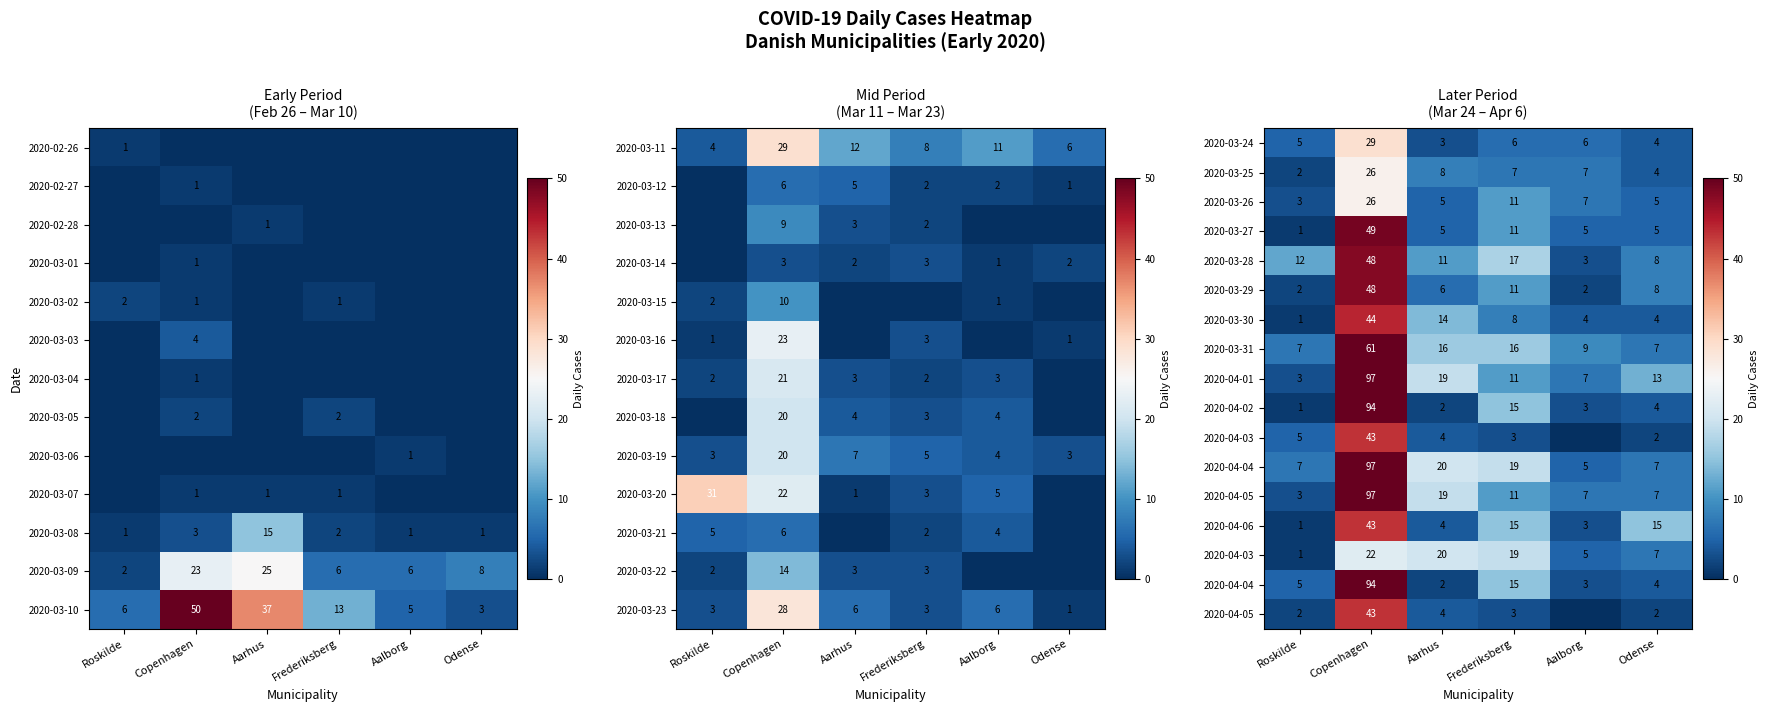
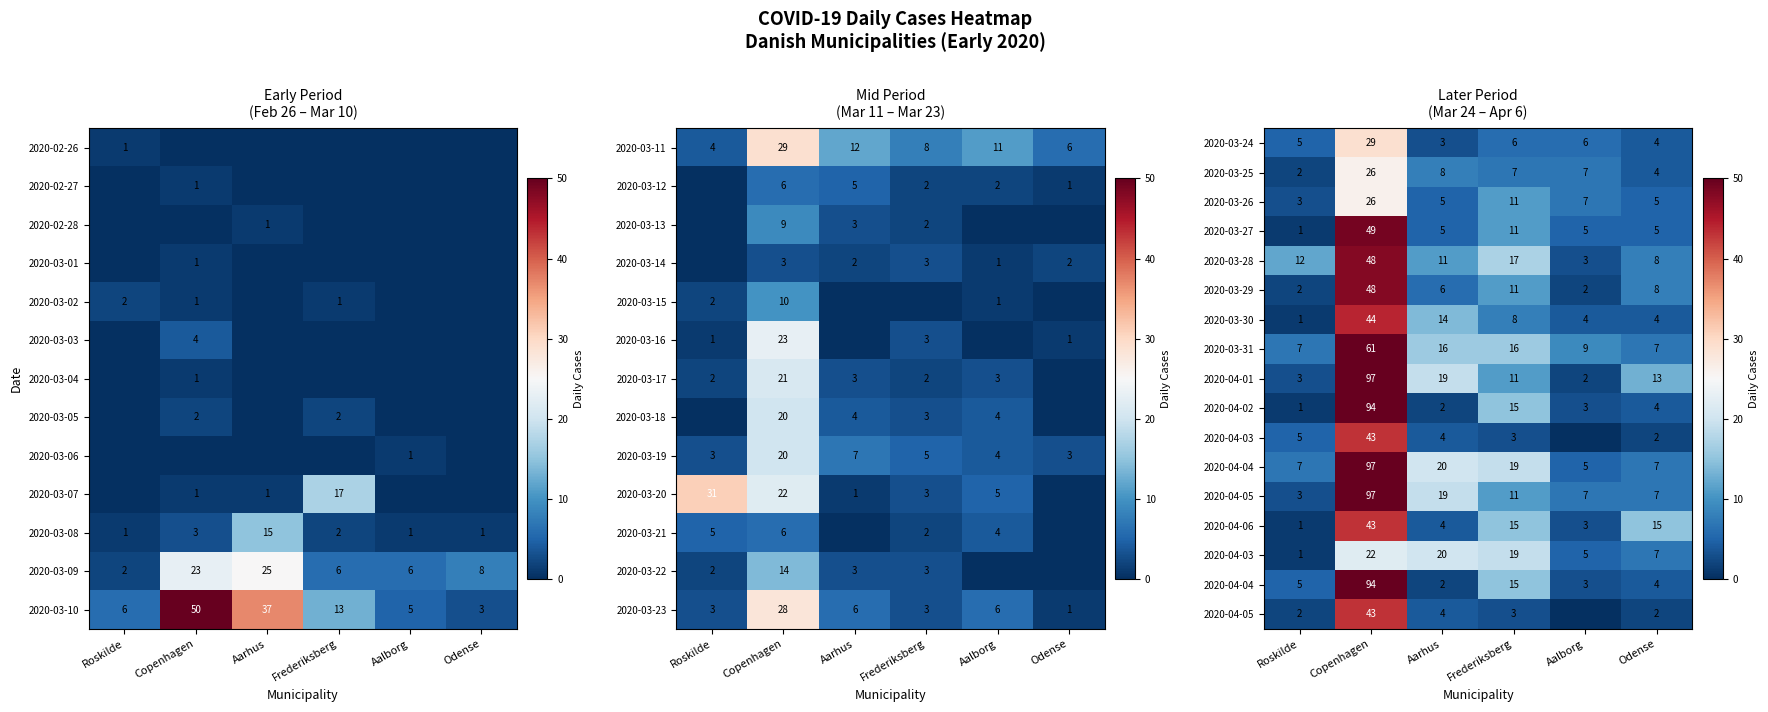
  {
    "Early Period (Feb 26 – Mar 10)": {
      "2020-02-26": {
        "Roskilde": 1
      },
      "2020-02-27": {
        "Copenhagen": 1
      },
      "2020-02-28": {
        "Aarhus": 1
      },
      "2020-03-01": {
        "Copenhagen": 1
      },
      "2020-03-02": {
        "Roskilde": 2,
        "Copenhagen": 1,
        "Frederiksberg": 1
      },
      "2020-03-03": {
        "Copenhagen": 4
      },
      "2020-03-04": {
        "Copenhagen": 1
      },
      "2020-03-05": {
        "Copenhagen": 2,
        "Frederiksberg": 2
      },
      "2020-03-06": {
        "Aalborg": 1
      },
      "2020-03-07": {
        "Copenhagen": 1,
        "Aarhus": 1,
-       "Frederiksberg": 1
+       "Frederiksberg": 17
      },
      "2020-03-08": {
        "Roskilde": 1,
        "Copenhagen": 3,
        "Aarhus": 15,
        "Frederiksberg": 2,
        "Aalborg": 1,
        "Odense": 1
      },
      "2020-03-09": {
        "Roskilde": 2,
        "Copenhagen": 23,
        "Aarhus": 25,
        "Frederiksberg": 6,
        "Aalborg": 6,
        "Odense": 8
      },
      "2020-03-10": {
        "Roskilde": 6,
        "Copenhagen": 50,
        "Aarhus": 37,
        "Frederiksberg": 13,
        "Aalborg": 5,
        "Odense": 3
      }
    },
    "Mid Period (Mar 11 – Mar 23)": {
      "2020-03-11": {
        "Roskilde": 4,
        "Copenhagen": 29,
        "Aarhus": 12,
        "Frederiksberg": 8,
        "Aalborg": 11,
        "Odense": 6
      },
      "2020-03-12": {
        "Copenhagen": 6,
        "Aarhus": 5,
        "Frederiksberg": 2,
        "Aalborg": 2,
        "Odense": 1
      },
      "2020-03-13": {
        "Copenhagen": 9,
        "Aarhus": 3,
        "Frederiksberg": 2
      },
      "2020-03-14": {
        "Copenhagen": 3,
        "Aarhus": 2,
        "Frederiksberg": 3,
        "Aalborg": 1,
        "Odense": 2
      },
      "2020-03-15": {
        "Roskilde": 2,
        "Copenhagen": 10,
        "Aalborg": 1
      },
      "2020-03-16": {
        "Roskilde": 1,
        "Copenhagen": 23,
        "Frederiksberg": 3,
        "Odense": 1
      },
      "2020-03-17": {
        "Roskilde": 2,
        "Copenhagen": 21,
        "Aarhus": 3,
        "Frederiksberg": 2,
        "Aalborg": 3
      },
      "2020-03-18": {
        "Copenhagen": 20,
        "Aarhus": 4,
        "Frederiksberg": 3,
        "Aalborg": 4
      },
      "2020-03-19": {
        "Roskilde": 3,
        "Copenhagen": 20,
        "Aarhus": 7,
        "Frederiksberg": 5,
        "Aalborg": 4,
        "Odense": 3
      },
      "2020-03-20": {
        "Roskilde": 31,
        "Copenhagen": 22,
        "Aarhus": 1,
        "Frederiksberg": 3,
        "Aalborg": 5
      },
      "2020-03-21": {
        "Roskilde": 5,
        "Copenhagen": 6,
        "Frederiksberg": 2,
        "Aalborg": 4
      },
      "2020-03-22": {
        "Roskilde": 2,
        "Copenhagen": 14,
        "Aarhus": 3,
        "Frederiksberg": 3
      },
      "2020-03-23": {
        "Roskilde": 3,
        "Copenhagen": 28,
        "Aarhus": 6,
        "Frederiksberg": 3,
        "Aalborg": 6,
        "Odense": 1
      }
    },
    "Later Period (Mar 24 – Apr 6)": {
      "2020-03-24": {
        "Roskilde": 5,
        "Copenhagen": 29,
        "Aarhus": 3,
        "Frederiksberg": 6,
        "Aalborg": 6,
        "Odense": 4
      },
      "2020-03-25": {
        "Roskilde": 2,
        "Copenhagen": 26,
        "Aarhus": 8,
        "Frederiksberg": 7,
        "Aalborg": 7,
        "Odense": 4
      },
      "2020-03-26": {
        "Roskilde": 3,
        "Copenhagen": 26,
        "Aarhus": 5,
        "Frederiksberg": 11,
        "Aalborg": 7,
        "Odense": 5
      },
      "2020-03-27": {
        "Roskilde": 1,
        "Copenhagen": 49,
        "Aarhus": 5,
        "Frederiksberg": 11,
        "Aalborg": 5,
        "Odense": 5
      },
      "2020-03-28": {
        "Roskilde": 12,
        "Copenhagen": 48,
        "Aarhus": 11,
        "Frederiksberg": 17,
        "Aalborg": 3,
        "Odense": 8
      },
      "2020-03-29": {
        "Roskilde": 2,
        "Copenhagen": 48,
        "Aarhus": 6,
        "Frederiksberg": 11,
        "Aalborg": 2,
        "Odense": 8
      },
      "2020-03-30": {
        "Roskilde": 1,
        "Copenhagen": 44,
        "Aarhus": 14,
        "Frederiksberg": 8,
        "Aalborg": 4,
        "Odense": 4
      },
      "2020-03-31": {
        "Roskilde": 7,
        "Copenhagen": 61,
        "Aarhus": 16,
        "Frederiksberg": 16,
        "Aalborg": 9,
        "Odense": 7
      },
      "2020-04-01": {
        "Roskilde": 3,
        "Copenhagen": 97,
        "Aarhus": 19,
        "Frederiksberg": 11,
-       "Aalborg": 7,
+       "Aalborg": 2,
        "Odense": 13
      },
      "2020-04-02": {
        "Roskilde": 1,
        "Copenhagen": 94,
        "Aarhus": 2,
        "Frederiksberg": 15,
        "Aalborg": 3,
        "Odense": 4
      },
      "2020-04-06": {
        "Roskilde": 1,
        "Copenhagen": 43,
        "Aarhus": 4,
        "Frederiksberg": 15,
        "Aalborg": 3,
        "Odense": 15
      }
    }
  }
